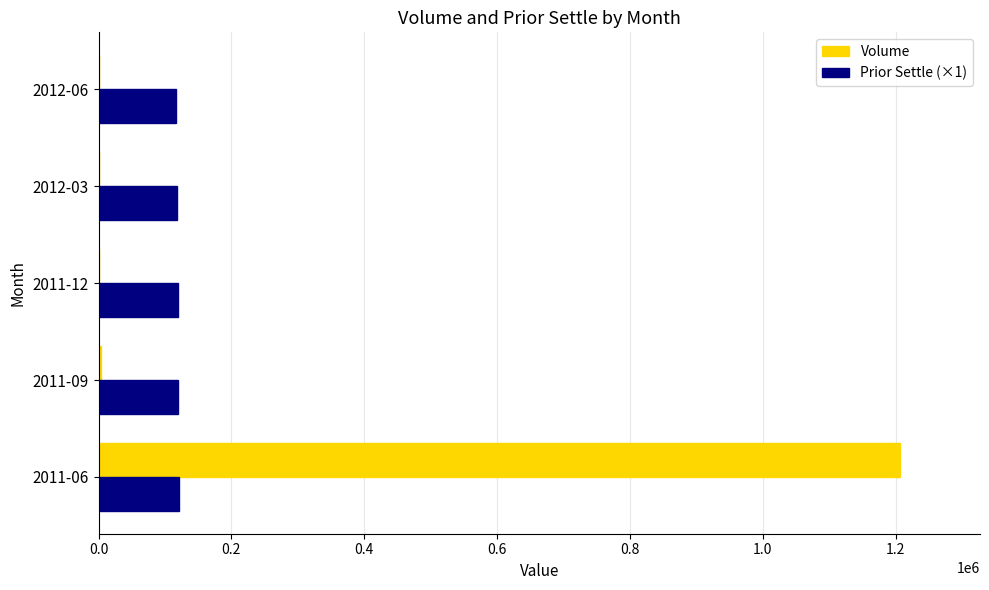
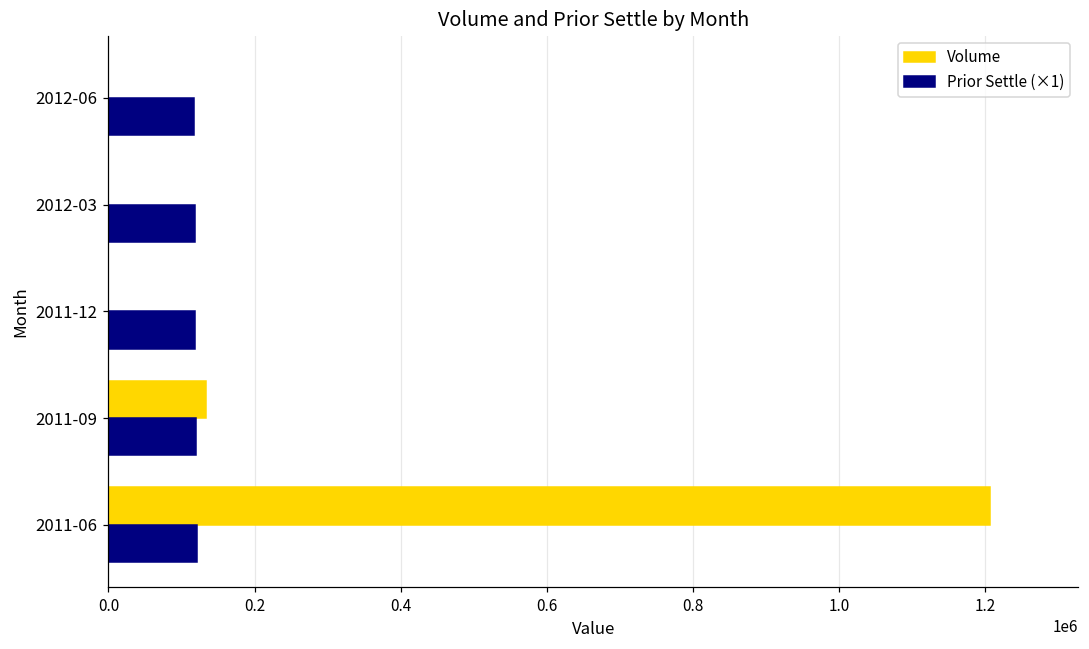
  {
    "Volume": {
      "2012-06": 0,
      "2012-03": 0,
      "2011-12": 0,
-     "2011-09": 0,
+     "2011-09": 130000,
      "2011-06": 1210000
    },
    "Prior Settle (×1)": {
      "2012-06": 120000,
      "2012-03": 120000,
      "2011-12": 120000,
      "2011-09": 120000,
      "2011-06": 120000
    }
  }
